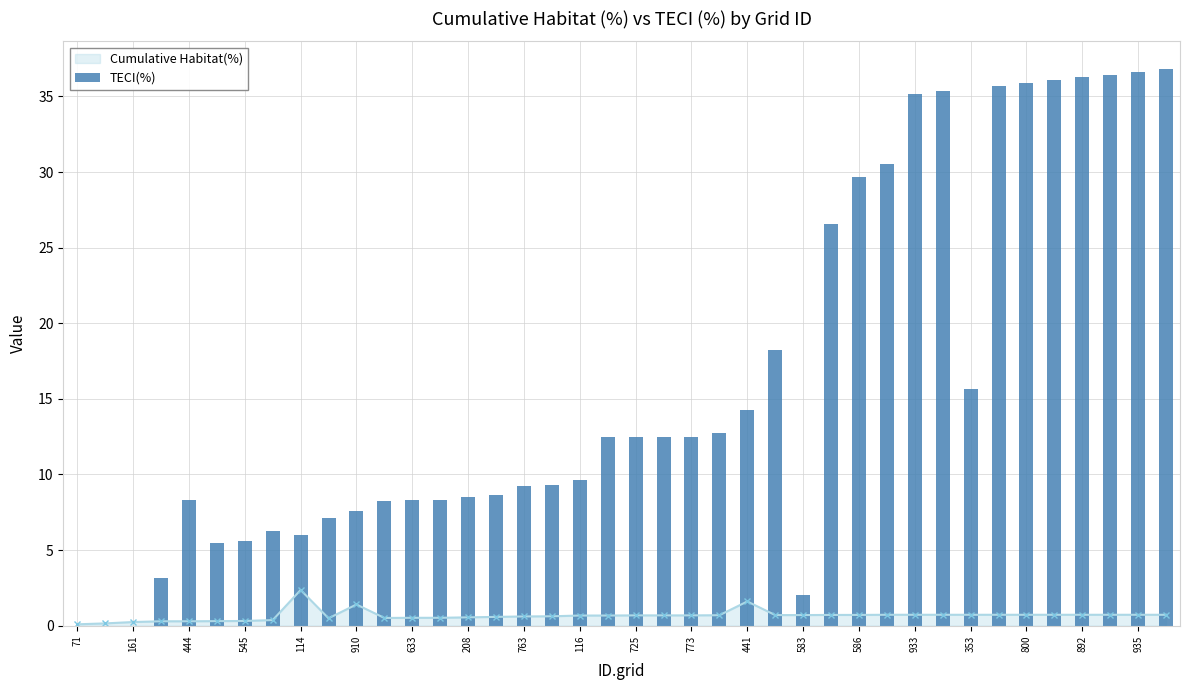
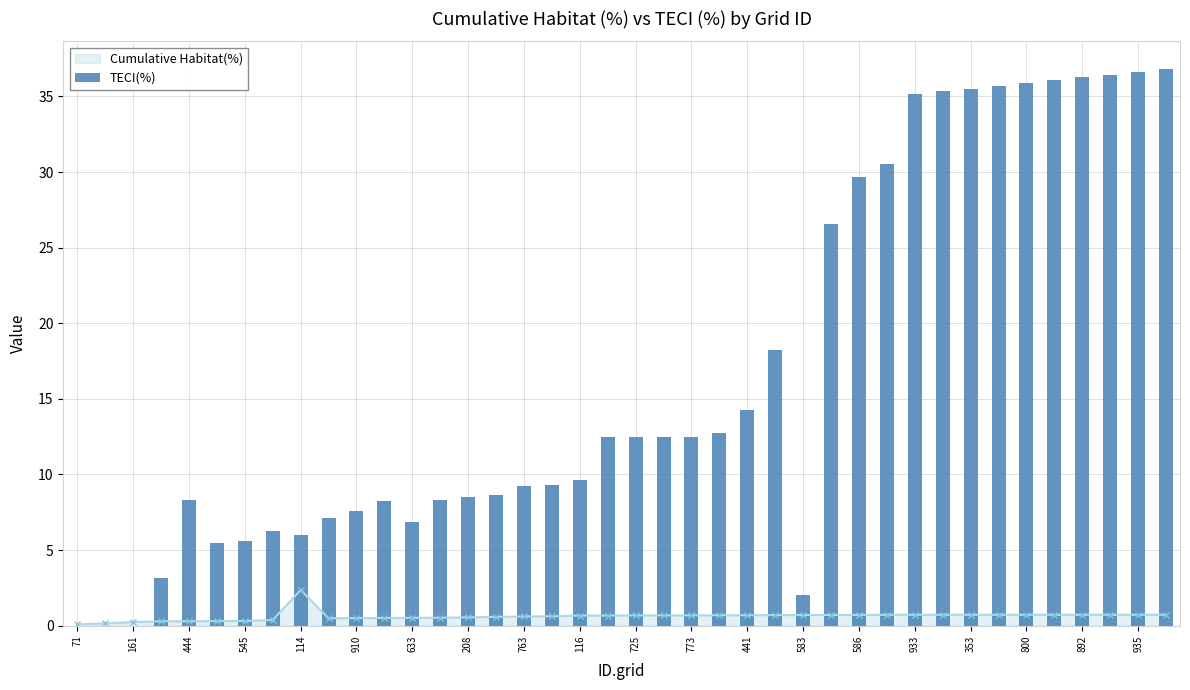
  {
    "Cumulative Habitat(%)": {
      "71": 0.1,
      "161": 0.2,
      "444": 0.3,
      "545": 0.3,
      "114": 2.4,
-     "910": 1.4,
+     "910": 0.5,
      "633": 0.5,
      "208": 0.6,
      "763": 0.6,
      "116": 0.7,
      "725": 0.7,
      "773": 0.7,
-     "441": 1.6,
+     "441": 0.7,
      "583": 0.7,
      "586": 0.7,
      "933": 0.7,
      "353": 0.7,
      "800": 0.7,
      "892": 0.7,
      "935": 0.7
    },
    "TECI(%)": {
      "71": 0.0,
      "161": 0.0,
      "444": 8.3,
      "545": 5.6,
      "114": 6.0,
      "910": 7.6,
-     "633": 8.3,
+     "633": 6.9,
      "208": 8.5,
      "763": 9.3,
      "116": 9.6,
      "725": 12.5,
      "773": 12.5,
      "441": 14.3,
      "583": 2.0,
      "586": 29.7,
      "933": 35.2,
-     "353": 15.6,
+     "353": 35.5,
      "800": 35.9,
      "892": 36.3,
      "935": 36.6
    }
  }
